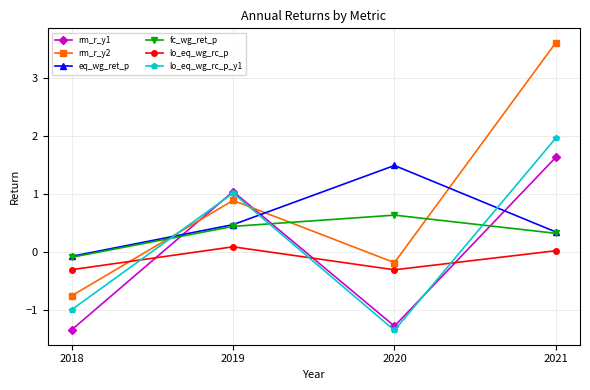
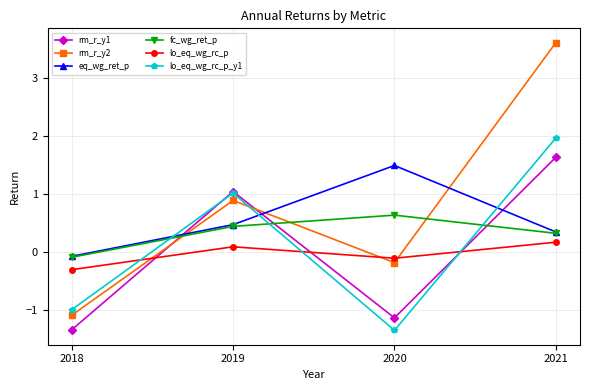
  {
    "rm_r_y1": {
      "2018": -1.3,
-     "2020": -1.3,
+     "2020": -1.1,
      "2021": 1.6
    },
    "rm_r_y2": {
-     "2018": -0.8,
+     "2018": -1.1,
      "2019": 0.9,
      "2020": -0.2,
      "2021": 3.6
    },
    "eq_wg_ret_p": {
      "2020": 1.5
    },
    "fc_wg_ret_p": {
      "2020": 0.6
    },
    "lo_eq_wg_rc_p": {
      "2018": -0.3,
      "2019": 0.1,
-     "2020": -0.3,
-     "2021": 0.0
+     "2020": -0.1,
+     "2021": 0.2
    },
    "lo_eq_wg_rc_p_y1": {
      "2018": -1.0,
      "2020": -1.4,
      "2021": 2.0
    }
  }
